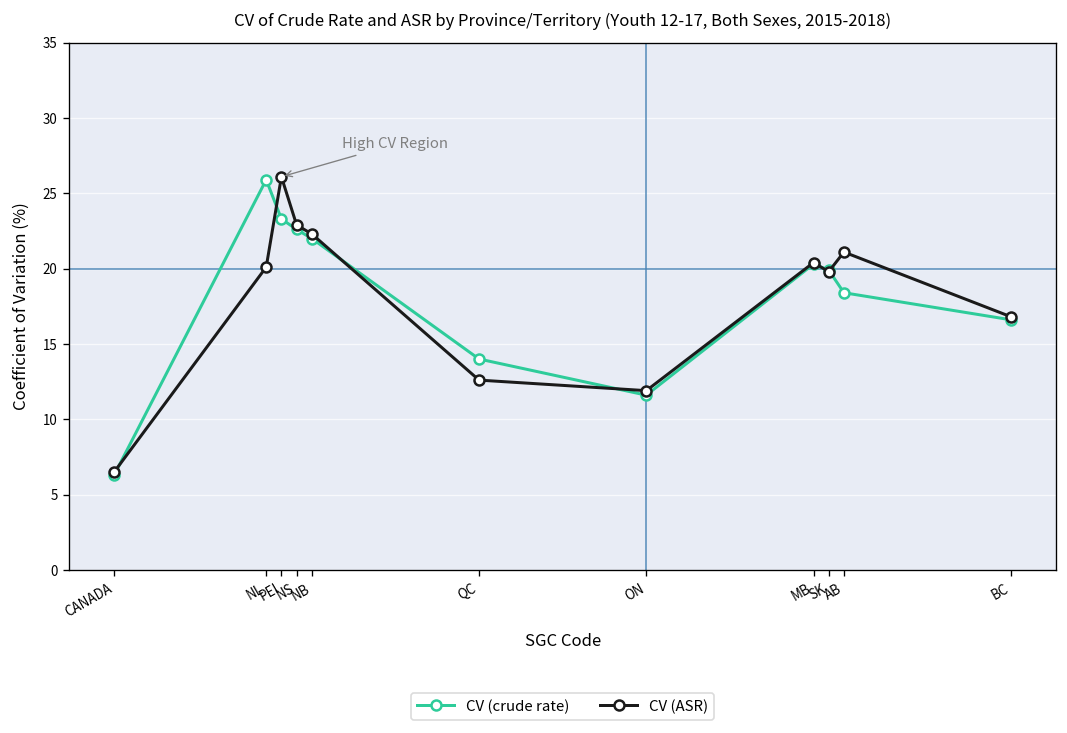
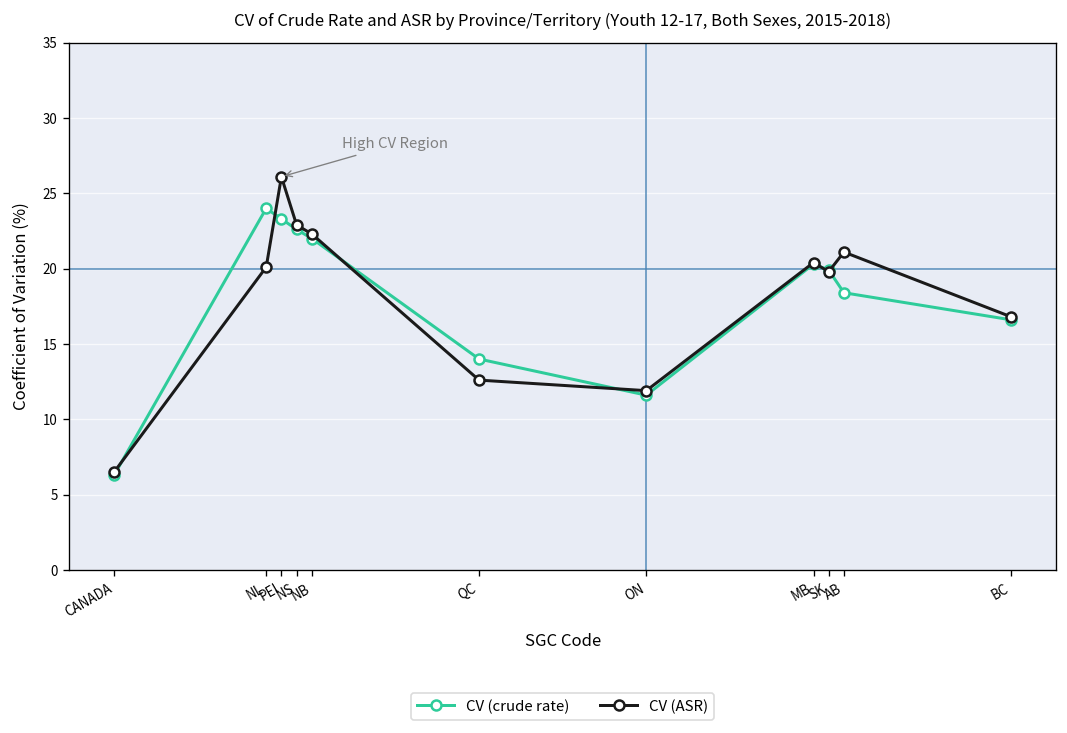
  {
    "CV (crude rate)": {
-     "NL": 25.9,
+     "NL": 24.0,
      "PEI": 23.3,
      "NS": 22.6,
      "NB": 22.0,
      "QC": 14.0,
      "ON": 11.6,
      "AB": 18.4
    },
    "CV (ASR)": {
      "NL": 20.1,
      "PEI": 26.1,
      "NS": 22.9,
      "NB": 22.3,
      "QC": 12.6,
      "ON": 11.9,
      "AB": 21.1
    }
  }
